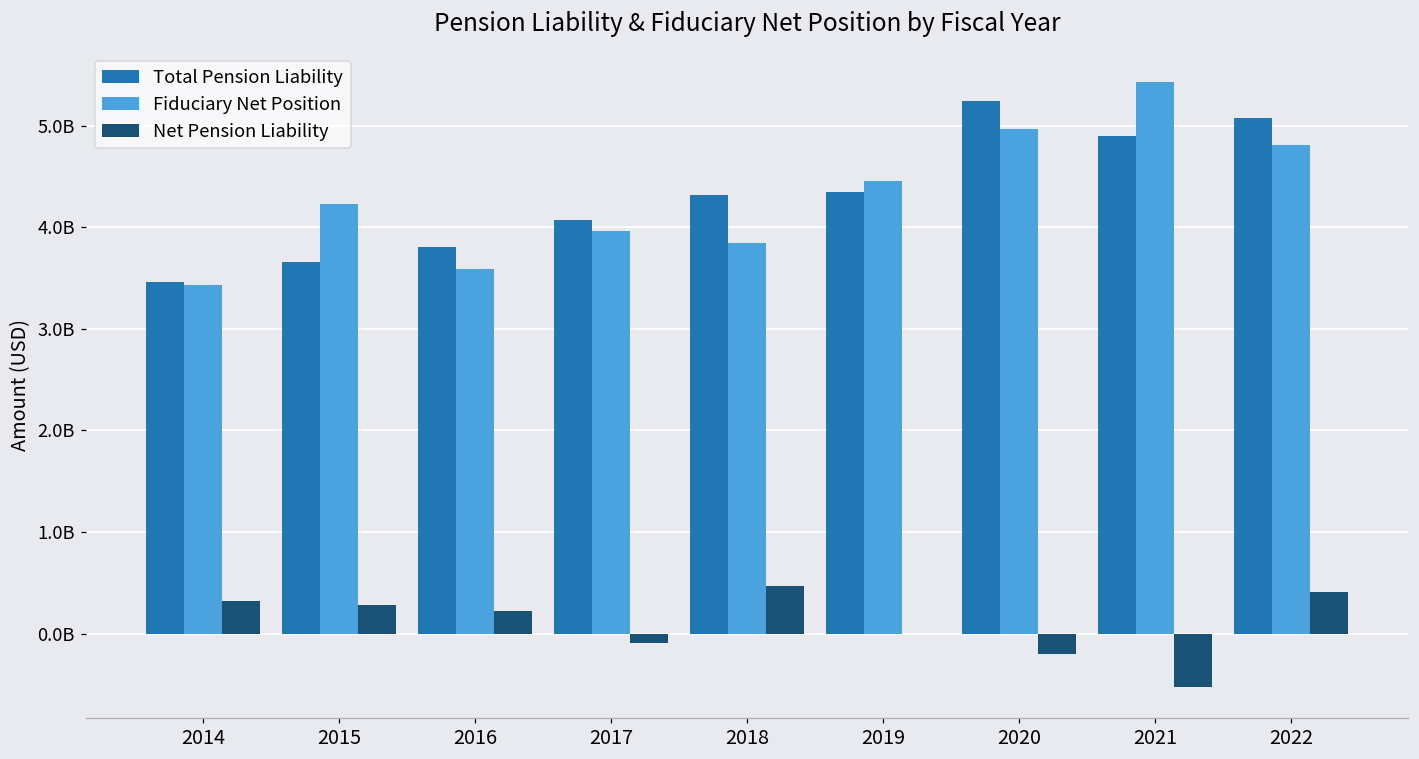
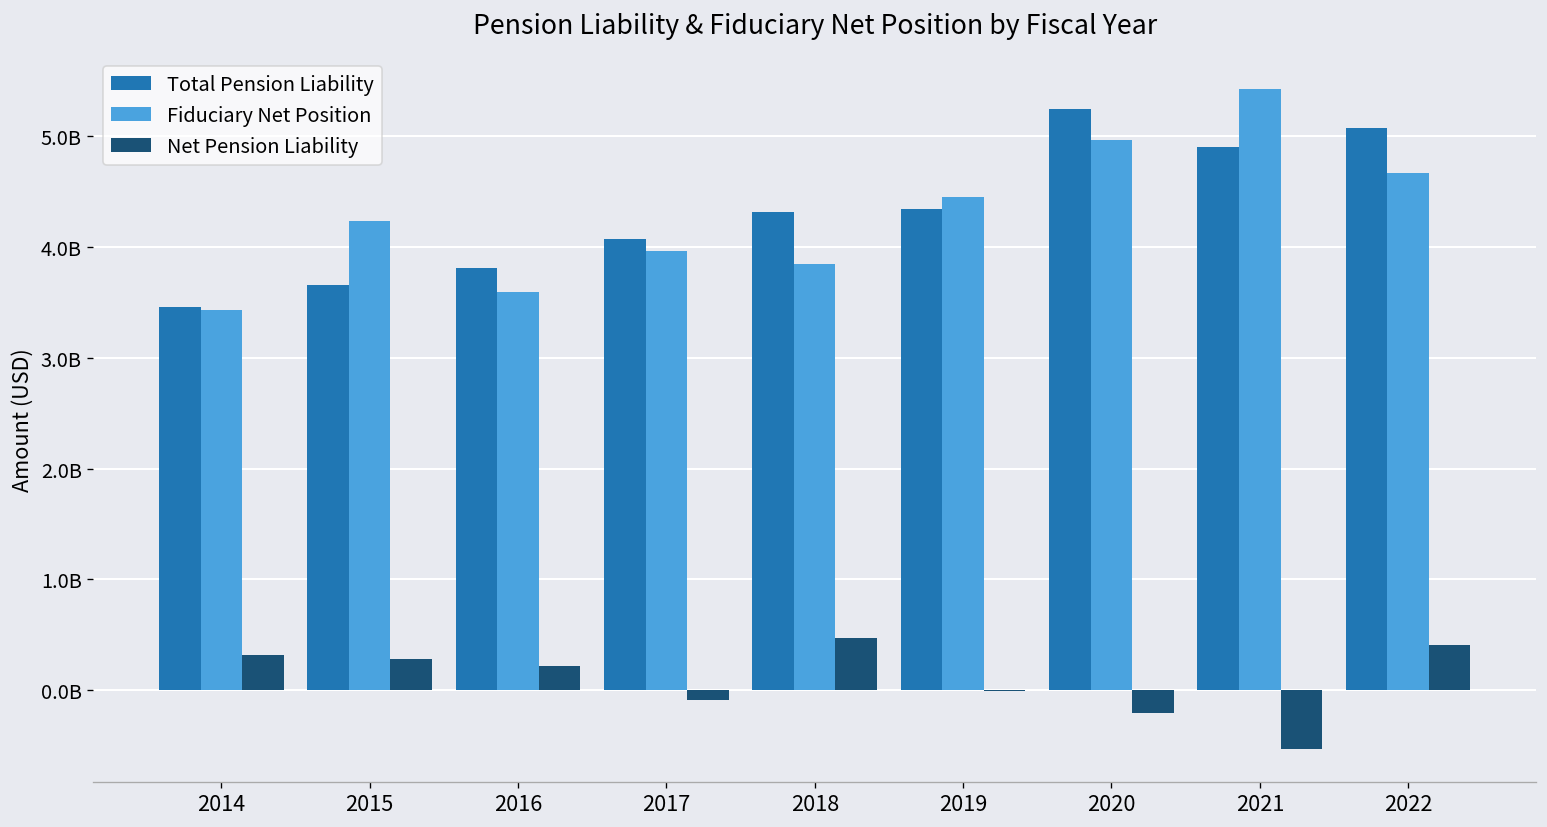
  {
    "Total Pension Liability": {
      "2014": 3500000000,
      "2015": 3700000000,
      "2016": 3800000000,
      "2017": 4100000000,
      "2018": 4300000000,
      "2019": 4300000000,
      "2020": 5200000000,
      "2021": 4900000000,
      "2022": 5100000000
    },
    "Fiduciary Net Position": {
      "2014": 3400000000,
      "2015": 4200000000,
      "2016": 3600000000,
      "2017": 4000000000,
      "2018": 3800000000,
      "2019": 4500000000,
      "2020": 5000000000,
      "2021": 5400000000,
-     "2022": 4800000000
+     "2022": 4700000000
    },
    "Net Pension Liability": {
      "2014": 300000000,
      "2015": 300000000,
      "2016": 200000000,
      "2017": -100000000,
      "2018": 500000000,
      "2020": -200000000,
      "2021": -500000000,
      "2022": 400000000
    }
  }
